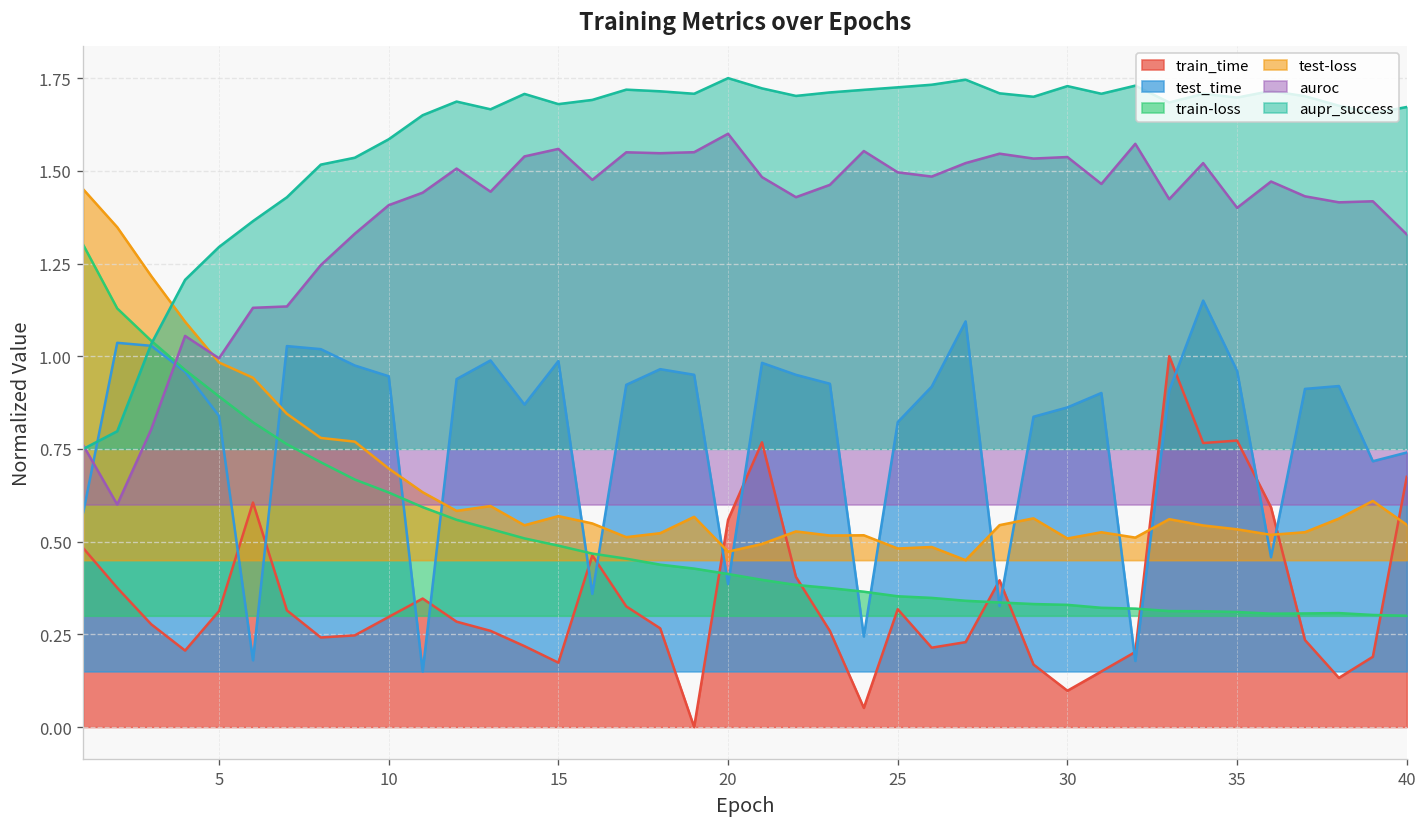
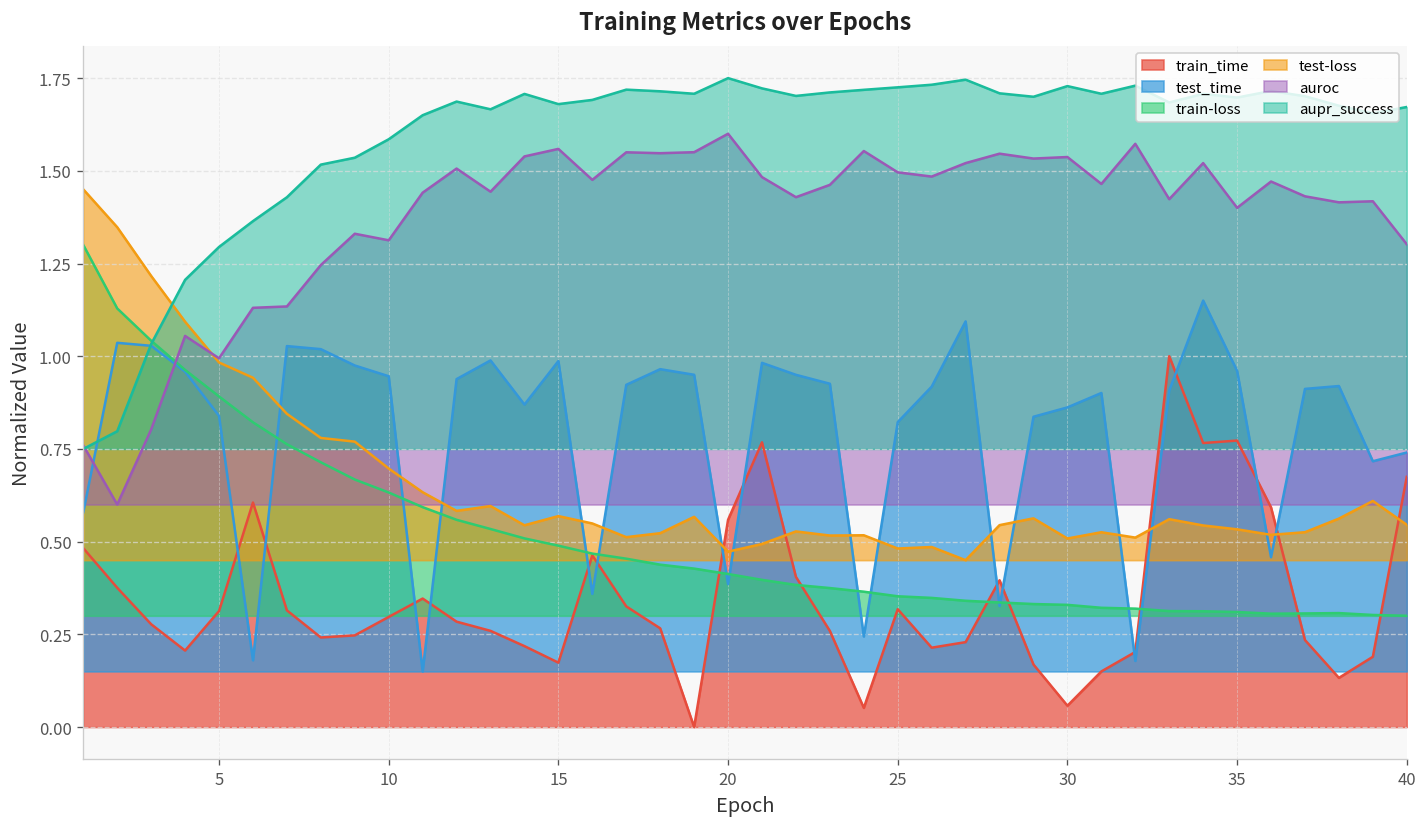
  {
    "train_time": {
      "5": 0.31,
      "10": 0.30,
      "15": 0.17,
      "20": 0.56,
      "25": 0.32,
-     "30": 0.10,
+     "30": 0.06,
      "35": 0.77,
      "40": 0.67
    },
    "test_time": {
      "5": 0.84,
      "10": 0.95,
      "15": 0.99,
      "20": 0.39,
      "25": 0.82,
      "30": 0.86,
      "35": 0.96,
      "40": 0.74
    },
    "test-loss": {
      "5": 0.98,
      "10": 0.70,
      "15": 0.57,
      "20": 0.47,
      "25": 0.48,
      "30": 0.51,
      "35": 0.53,
      "40": 0.55
    },
    "auroc": {
      "5": 0.99,
-     "10": 1.41,
+     "10": 1.31,
      "15": 1.56,
      "20": 1.60,
      "25": 1.50,
      "30": 1.54,
      "35": 1.40,
-     "40": 1.33
+     "40": 1.30
    }
  }
